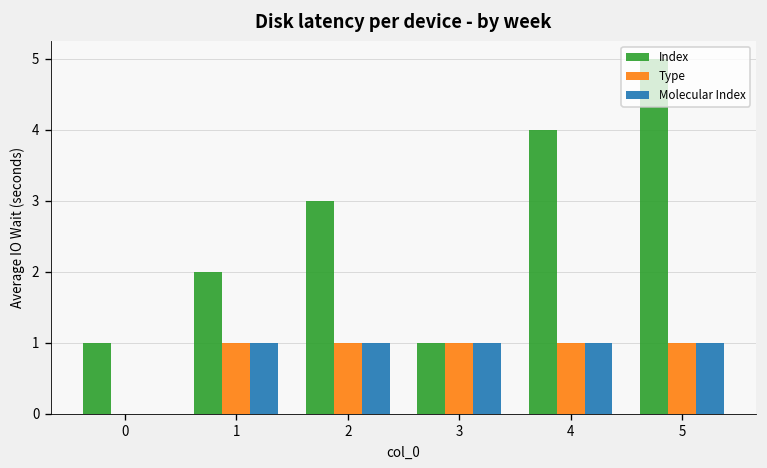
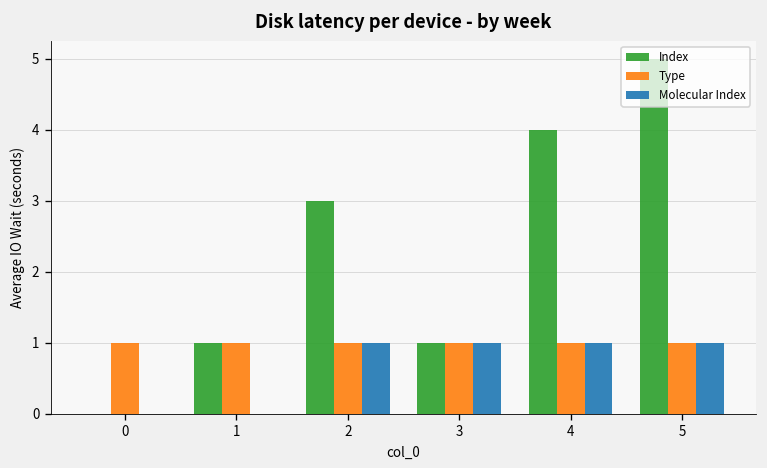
  {
    "Index": {
-     "0": 1,
-     "1": 2,
+     "0": 0,
+     "1": 1,
      "2": 3,
      "3": 1,
      "4": 4
    },
    "Type": {
-     "0": 0,
+     "0": 1,
      "1": 1,
      "2": 1,
      "3": 1,
      "4": 1,
      "5": 1
    },
    "Molecular Index": {
      "0": 0,
-     "1": 1,
+     "1": 0,
      "2": 1,
      "3": 1,
      "4": 1,
      "5": 1
    }
  }
